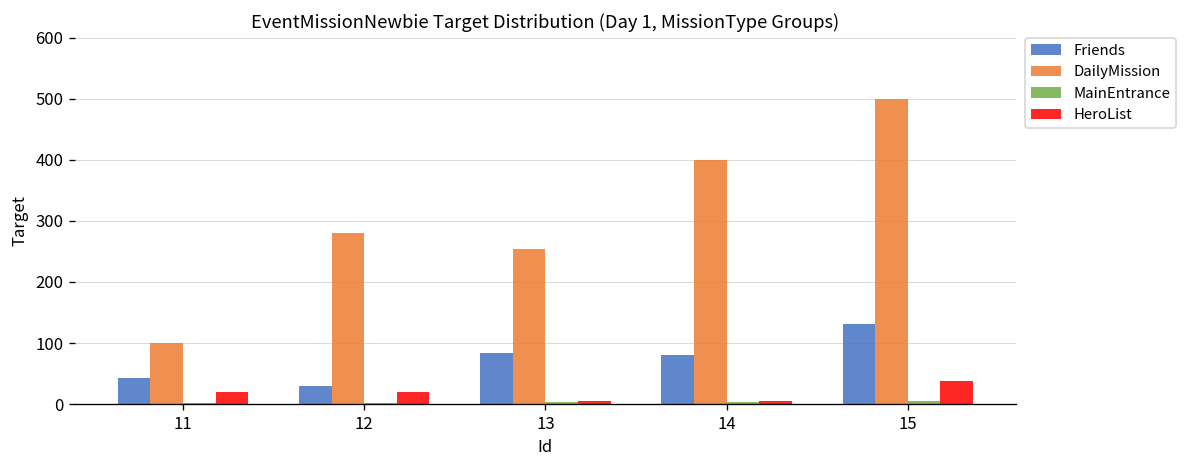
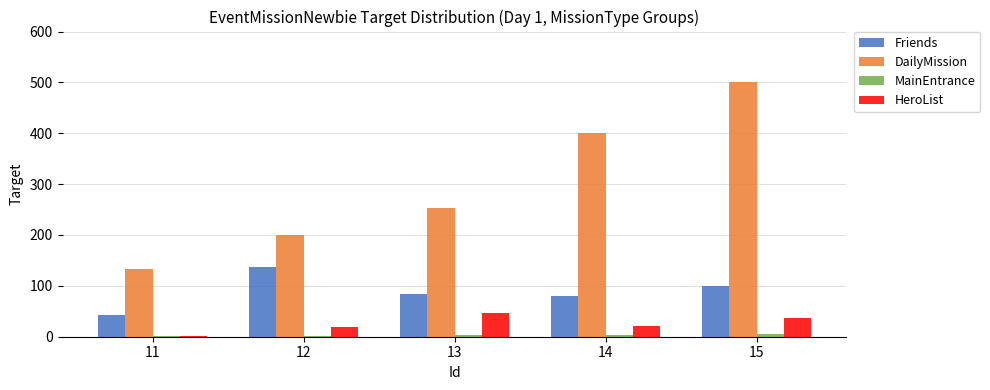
  {
    "Friends": {
      "11": 40,
-     "12": 30,
+     "12": 140,
      "13": 80,
      "14": 80,
-     "15": 130
+     "15": 100
    },
    "DailyMission": {
-     "11": 100,
-     "12": 280,
+     "11": 130,
+     "12": 200,
      "13": 250,
      "14": 400,
      "15": 500
    },
    "MainEntrance": {
      "15": 10
    },
    "HeroList": {
-     "11": 20,
+     "11": 0,
      "12": 20,
-     "13": 10,
-     "14": 10,
+     "13": 50,
+     "14": 20,
      "15": 40
    }
  }
